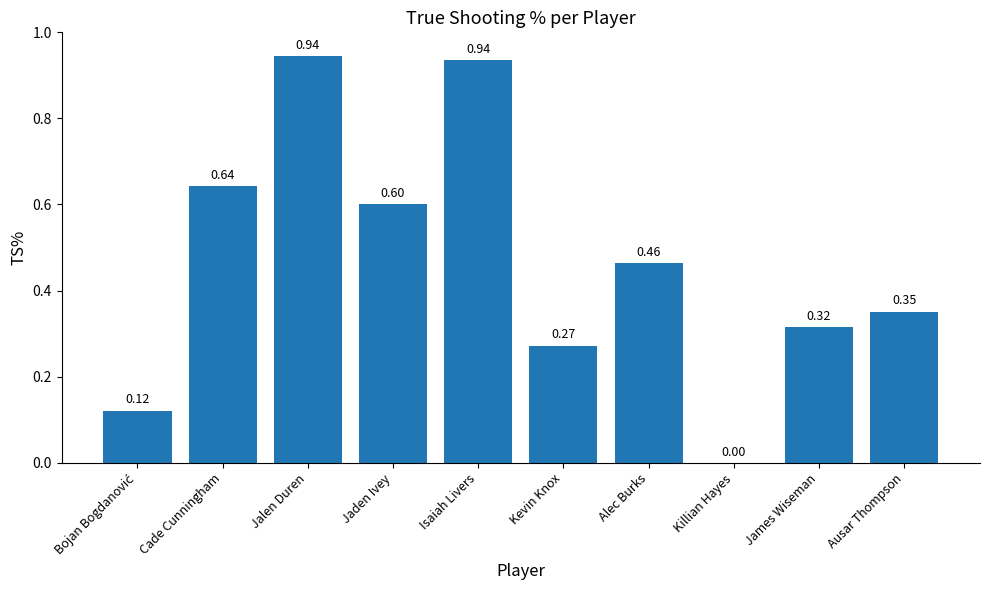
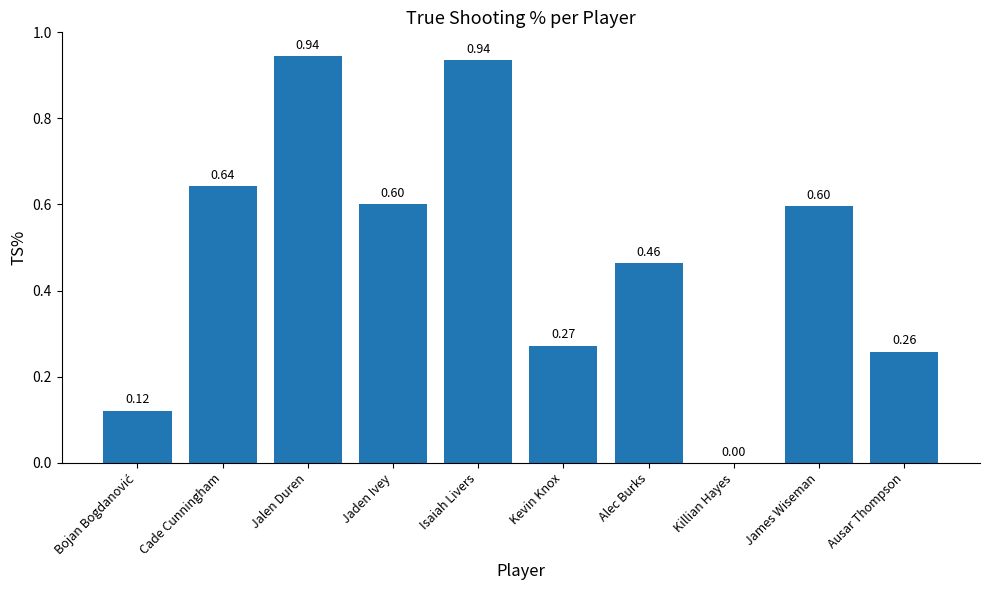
  {
    "Bojan Bogdanović": 0.12,
    "Cade Cunningham": 0.64,
    "Jalen Duren": 0.94,
    "Jaden Ivey": 0.60,
    "Isaiah Livers": 0.94,
    "Kevin Knox": 0.27,
    "Alec Burks": 0.46,
    "Killian Hayes": 0.00,
-   "James Wiseman": 0.32,
-   "Ausar Thompson": 0.35
+   "James Wiseman": 0.60,
+   "Ausar Thompson": 0.26
  }
